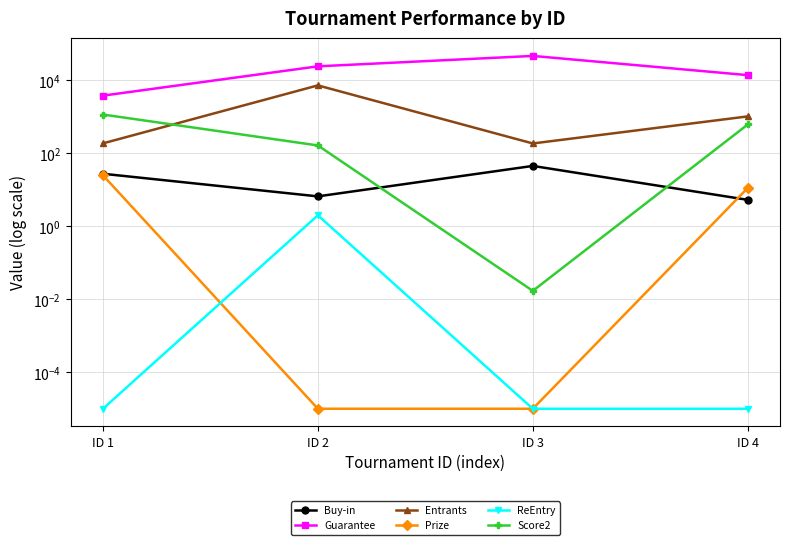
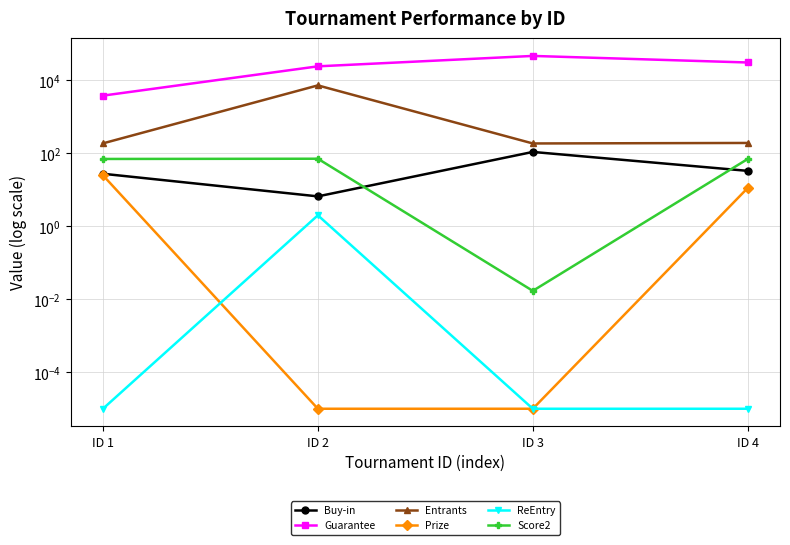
  {
    "Buy-in": {
      "ID 2": 7,
-     "ID 3": 50,
-     "ID 4": 5
+     "ID 3": 110,
+     "ID 4": 30
    },
    "Guarantee": {
      "ID 1": 4000,
      "ID 2": 20000,
      "ID 3": 50000,
-     "ID 4": 14000
+     "ID 4": 30000
    },
    "Entrants": {
      "ID 1": 200,
      "ID 2": 7000,
      "ID 3": 200,
-     "ID 4": 1000
+     "ID 4": 200
    },
    "Prize": {
      "ID 2": 0.000010,
      "ID 4": 11
    },
    "ReEntry": {
      "ID 1": 0.000010,
      "ID 2": 2,
      "ID 4": 0.000010
    },
    "Score2": {
-     "ID 1": 1200,
-     "ID 2": 200,
+     "ID 1": 70,
+     "ID 2": 70,
      "ID 3": 0.02,
-     "ID 4": 600
+     "ID 4": 70
    }
  }
